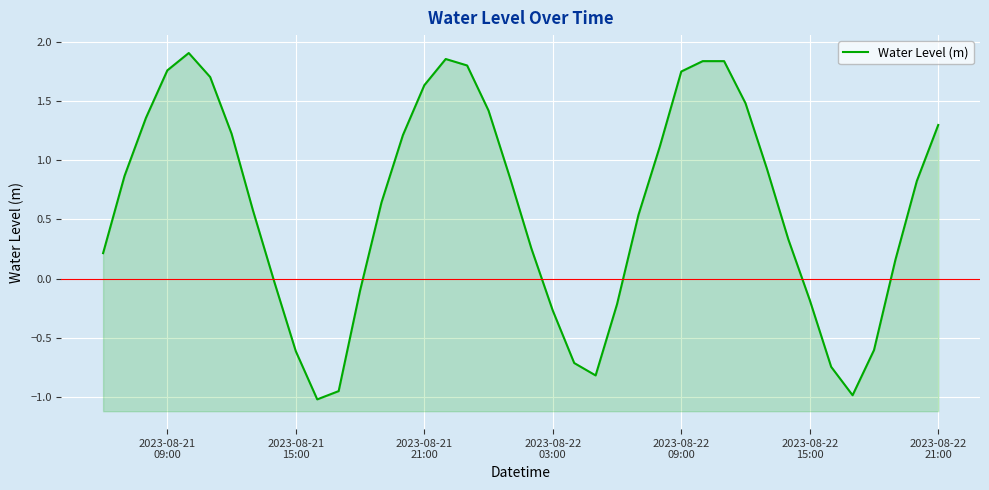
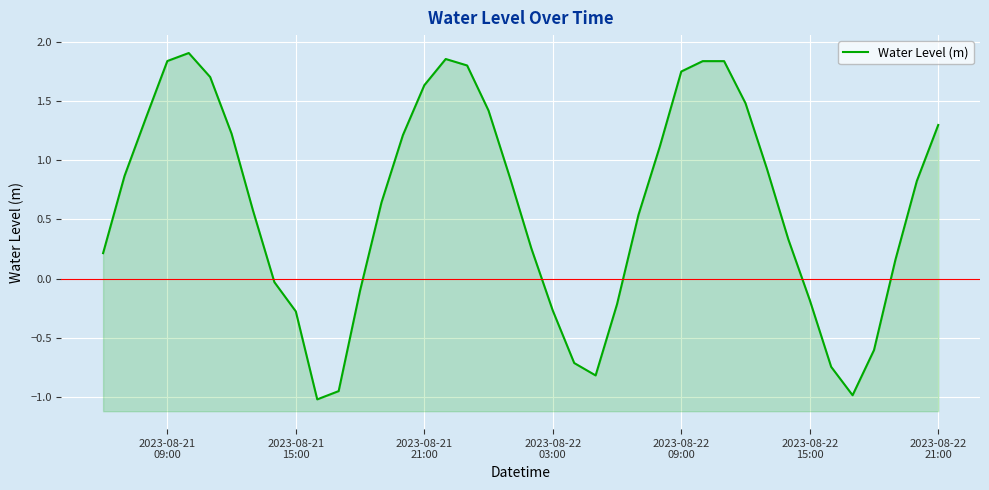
  {
-   "2023-08-21 09:00": 1.76,
-   "2023-08-21 15:00": -0.61,
+   "2023-08-21 09:00": 1.84,
+   "2023-08-21 15:00": -0.28,
    "2023-08-21 21:00": 1.63,
    "2023-08-22 03:00": -0.27,
    "2023-08-22 09:00": 1.75,
    "2023-08-22 15:00": -0.18,
    "2023-08-22 21:00": 1.30
  }
